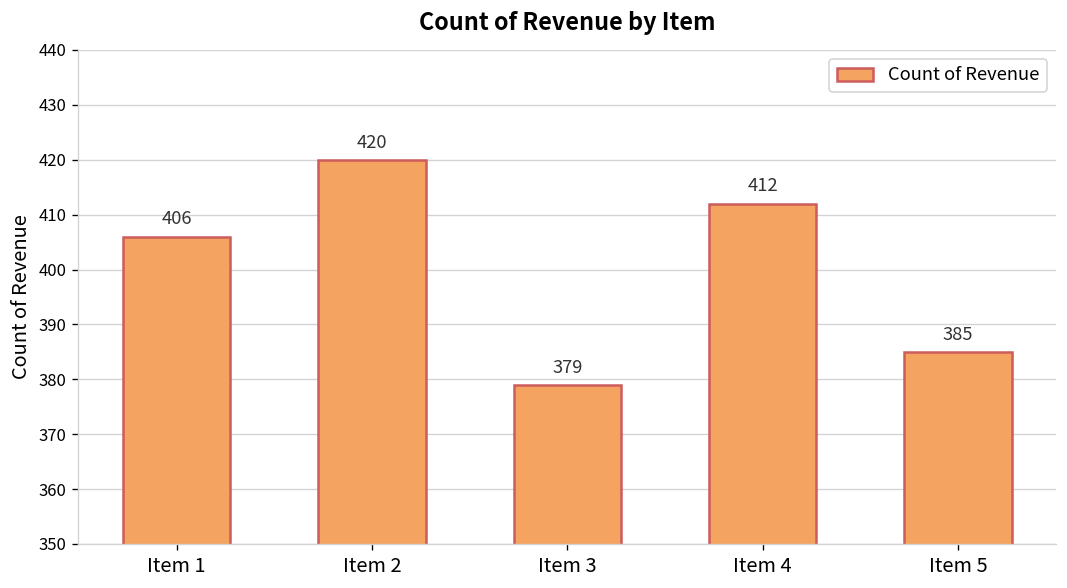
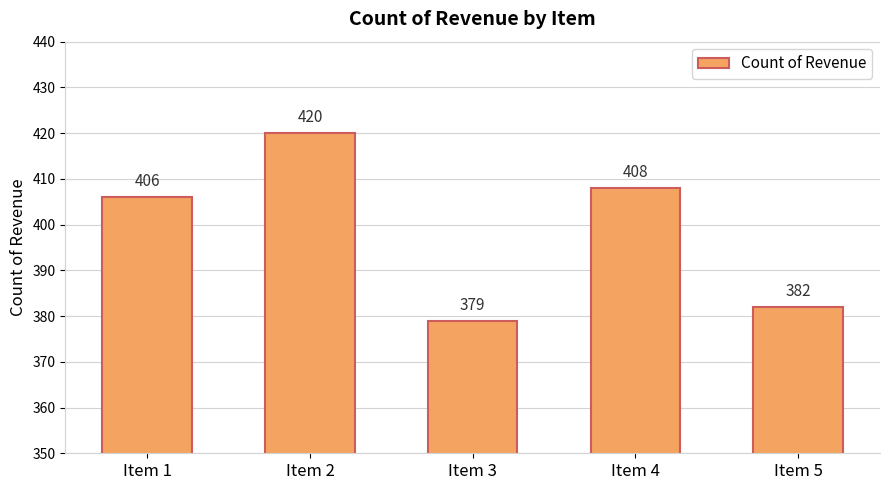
  {
    "Item 1": 406,
    "Item 2": 420,
    "Item 3": 379,
-   "Item 4": 412,
-   "Item 5": 385
+   "Item 4": 408,
+   "Item 5": 382
  }
